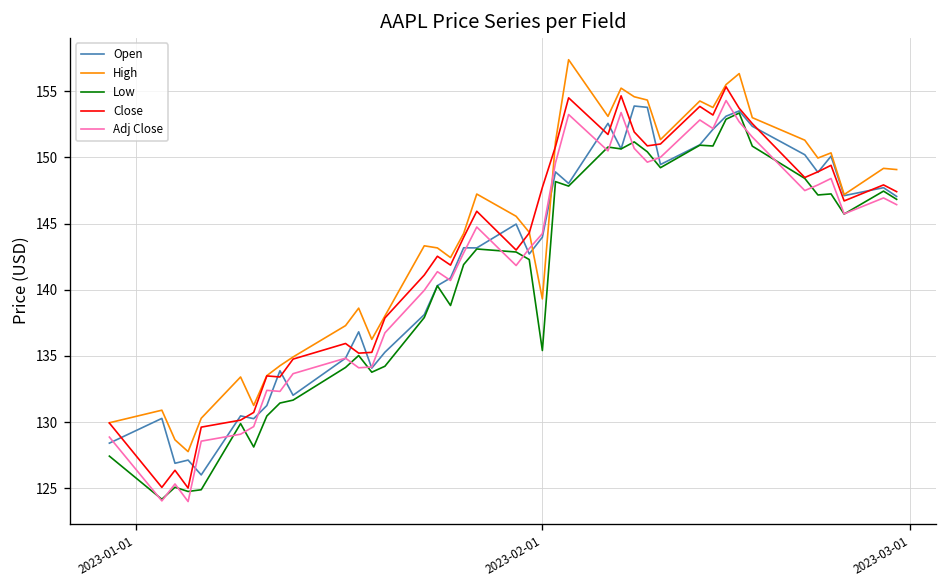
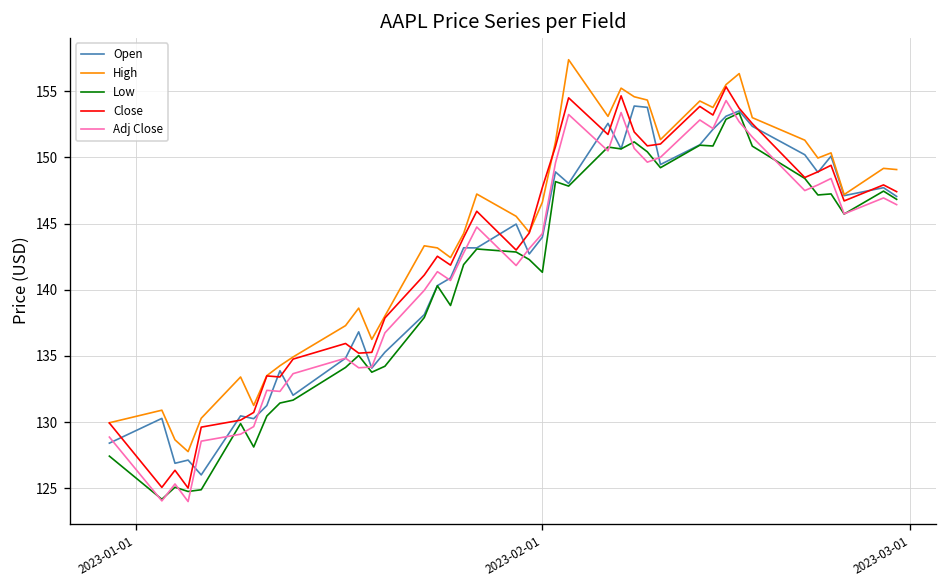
  {
    "Open": {
      "2023-02-01": 144.0
    },
    "High": {
-     "2023-02-01": 139.3
+     "2023-02-01": 146.6
    },
    "Low": {
-     "2023-02-01": 135.4
+     "2023-02-01": 141.3
    },
    "Close": {
      "2023-02-01": 147.7
    },
    "Adj Close": {
      "2023-02-01": 144.2
    }
  }
